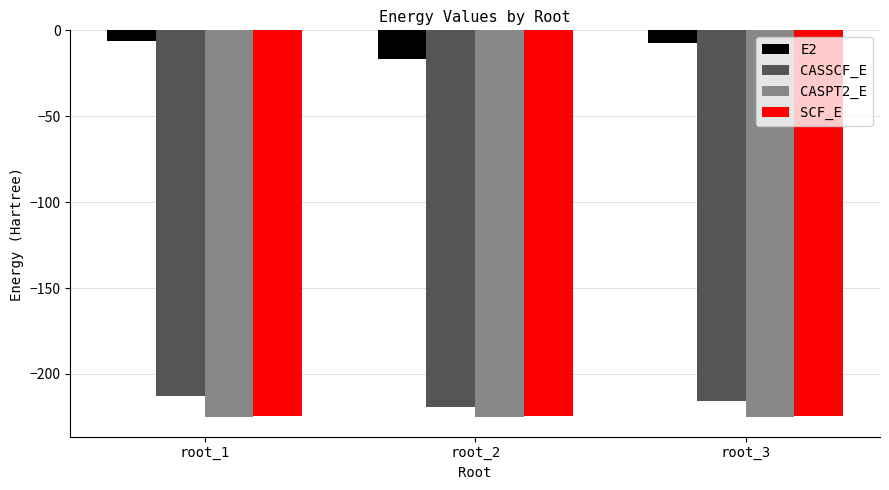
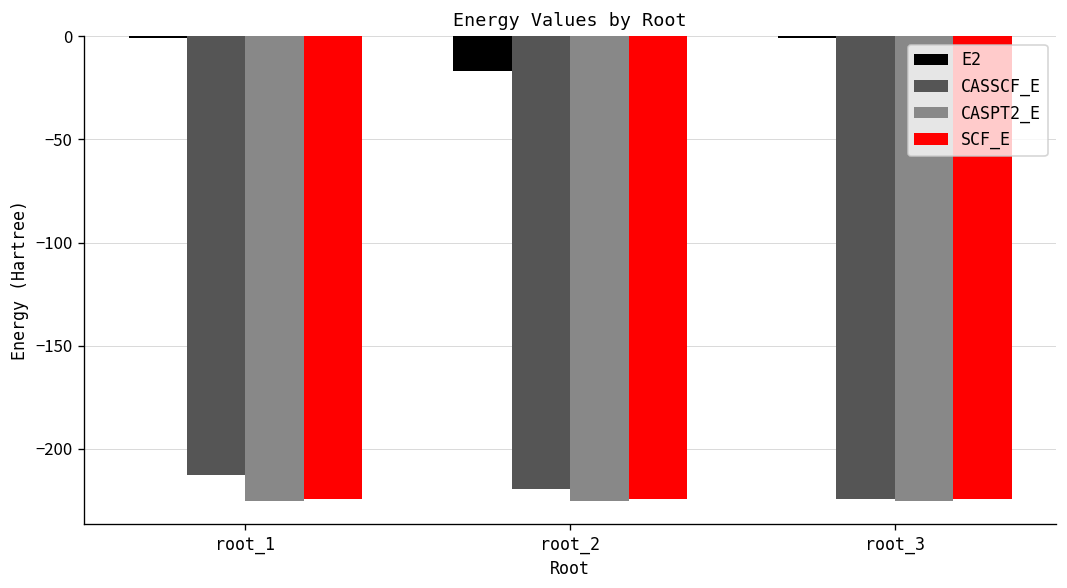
  {
    "E2": {
-     "root_1": -6,
+     "root_1": -1,
      "root_2": -17,
-     "root_3": -7
+     "root_3": -1
    },
    "CASSCF_E": {
      "root_1": -213,
      "root_2": -219,
-     "root_3": -215
+     "root_3": -225
    },
    "CASPT2_E": {
      "root_1": -225,
      "root_2": -225,
      "root_3": -225
    },
    "SCF_E": {
      "root_1": -224,
      "root_2": -224,
      "root_3": -224
    }
  }
